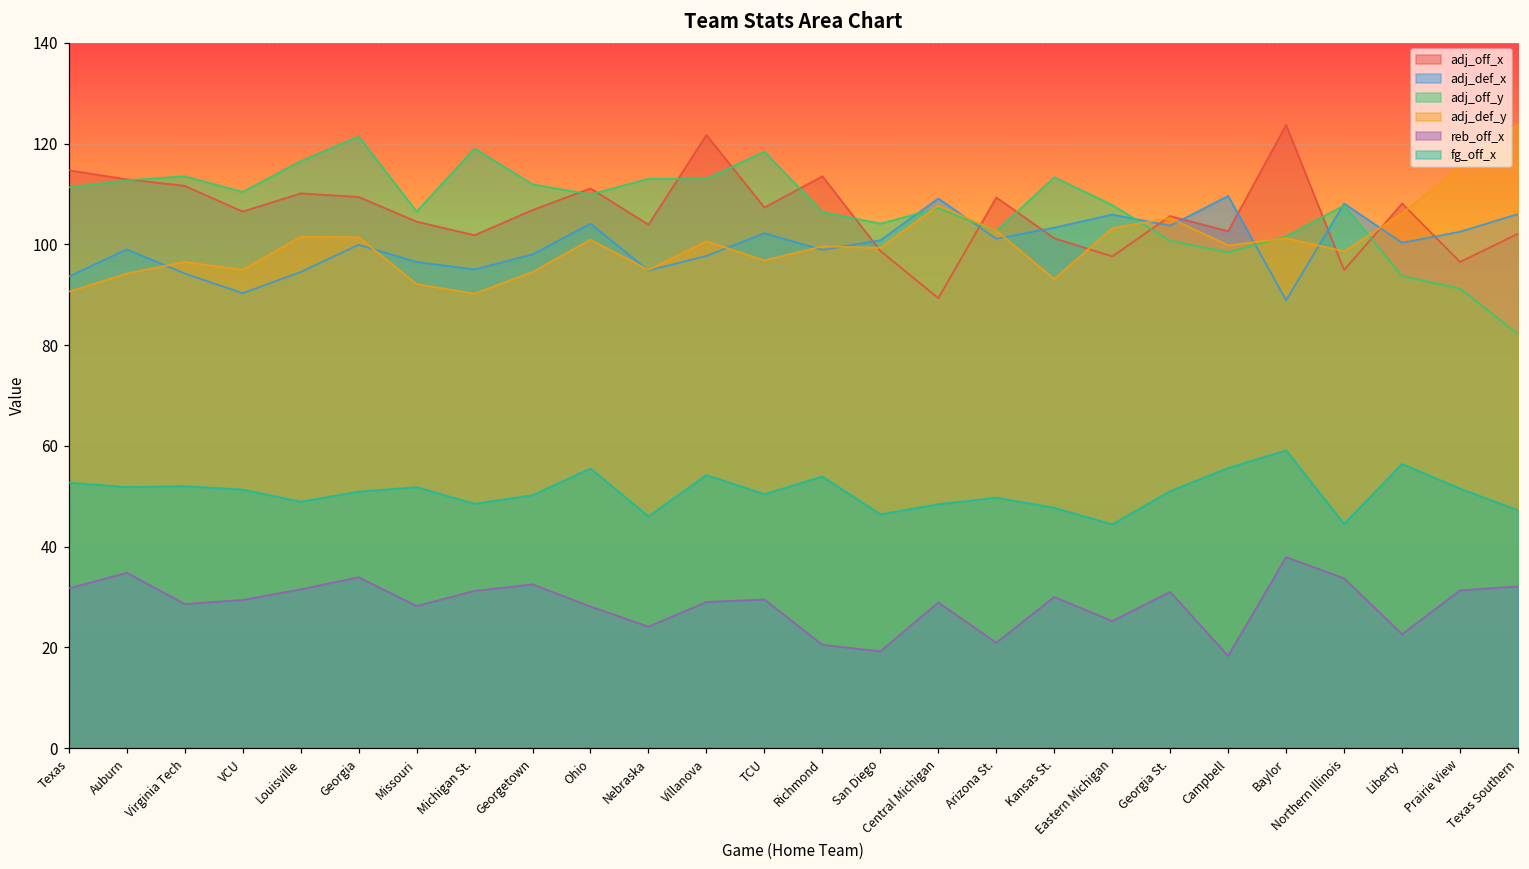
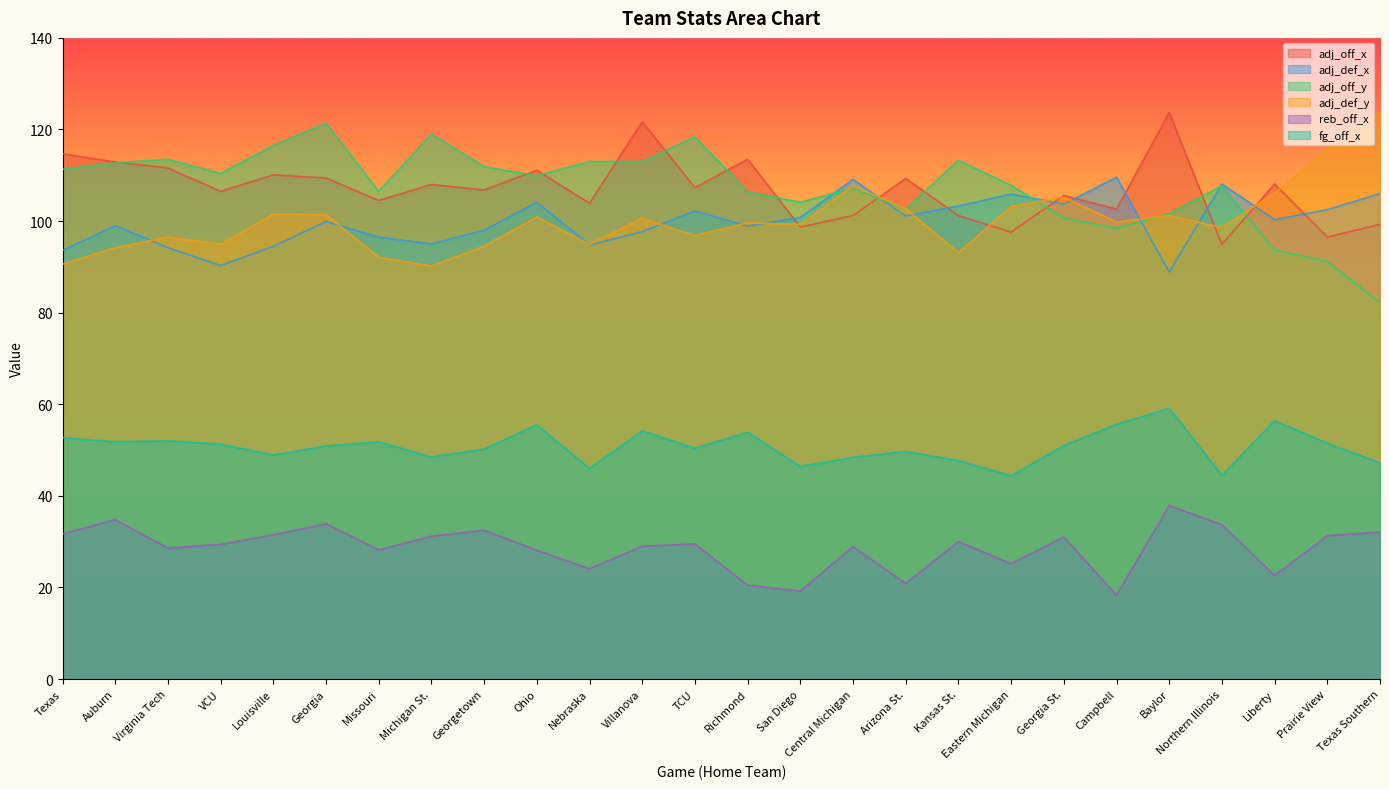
  {
    "adj_off_x": {
      "Texas": 115,
      "Virginia Tech": 112,
      "VCU": 107,
      "Louisville": 110,
      "Georgia": 109,
      "Missouri": 105,
-     "Michigan St.": 102,
+     "Michigan St.": 108,
      "Georgetown": 107,
      "Ohio": 111,
      "Nebraska": 104,
      "Villanova": 122,
      "TCU": 107,
      "Richmond": 114,
      "San Diego": 99,
-     "Central Michigan": 89,
+     "Central Michigan": 101,
      "Arizona St.": 109,
      "Kansas St.": 101,
      "Eastern Michigan": 98,
      "Campbell": 103,
      "Baylor": 124,
      "Northern Illinois": 95,
      "Liberty": 108,
      "Prairie View": 97,
-     "Texas Southern": 102
+     "Texas Southern": 99
    },
    "adj_def_y": {
      "Texas": 91,
      "Auburn": 94,
      "Virginia Tech": 97,
      "VCU": 95,
      "Louisville": 102,
      "Georgia": 101,
      "Missouri": 92,
      "Michigan St.": 90,
      "Georgetown": 95,
      "Ohio": 101,
      "Villanova": 101,
      "TCU": 97,
      "Richmond": 100,
      "San Diego": 99,
      "Kansas St.": 93,
      "Eastern Michigan": 103,
      "Campbell": 100,
      "Northern Illinois": 99,
      "Liberty": 106,
      "Prairie View": 115,
      "Texas Southern": 124
    },
    "reb_off_x": {
      "Texas": 32,
      "Auburn": 35,
      "Virginia Tech": 29,
      "VCU": 29,
      "Louisville": 32,
      "Georgia": 34,
      "Missouri": 28,
      "Michigan St.": 31,
      "Georgetown": 33,
      "Ohio": 28,
      "Nebraska": 24,
      "Villanova": 29,
      "TCU": 30,
      "Richmond": 21,
      "San Diego": 19,
      "Central Michigan": 29,
      "Arizona St.": 21,
      "Kansas St.": 30,
      "Eastern Michigan": 25,
      "Georgia St.": 31,
      "Campbell": 18,
      "Baylor": 38,
      "Northern Illinois": 34,
      "Liberty": 23,
      "Prairie View": 31,
      "Texas Southern": 32
    }
  }
